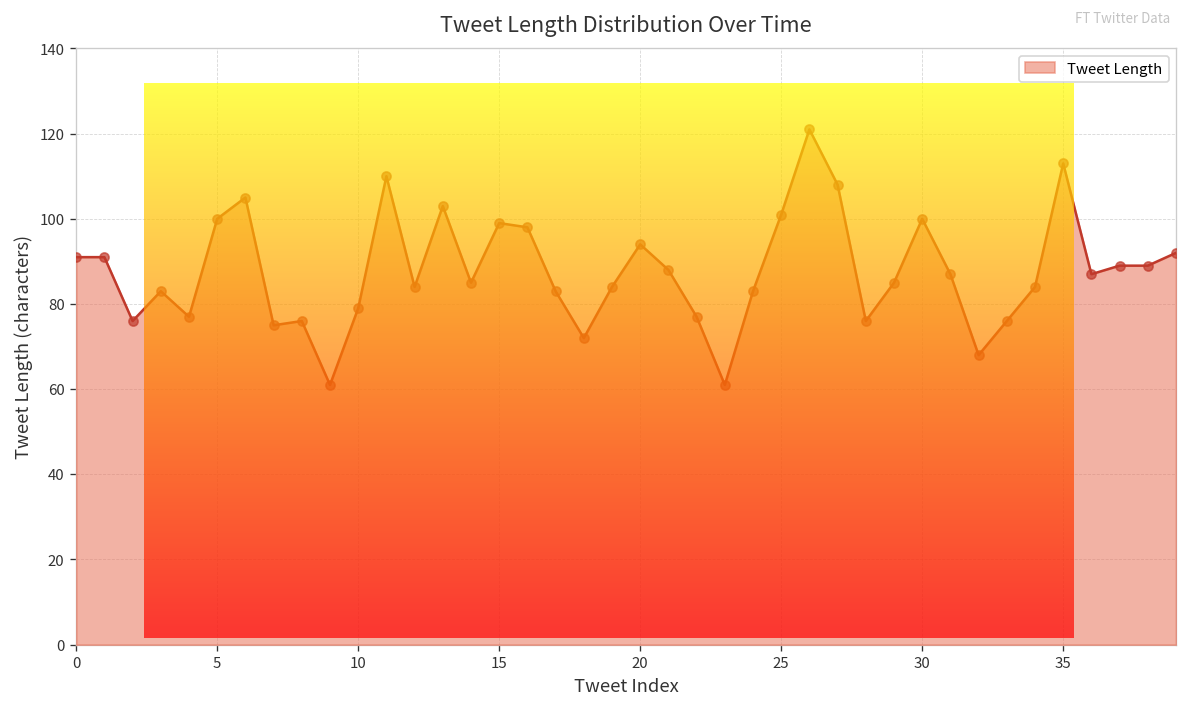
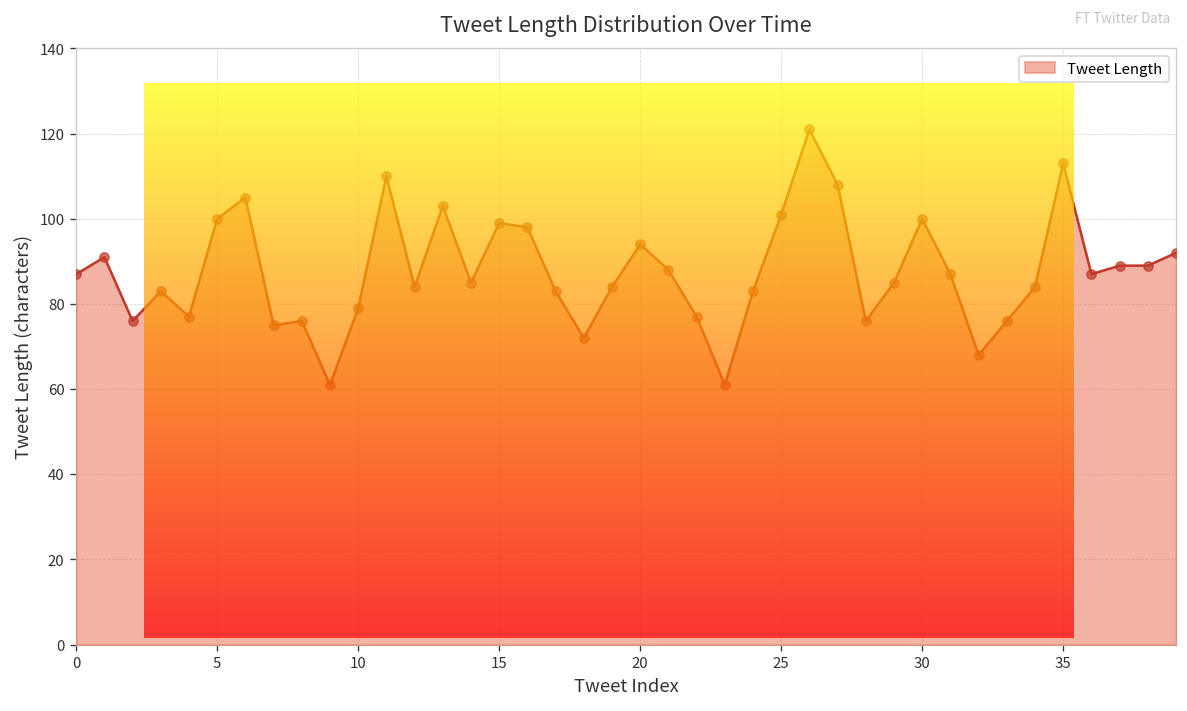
  {
-   "0": 91,
+   "0": 87,
    "5": 100,
    "10": 79,
    "15": 99,
    "20": 94,
    "25": 101,
    "30": 100,
    "35": 113
  }
